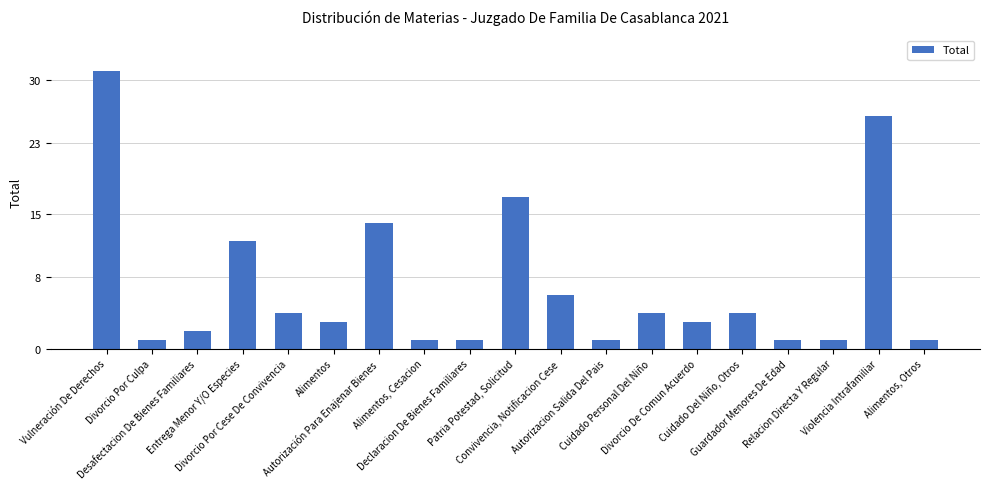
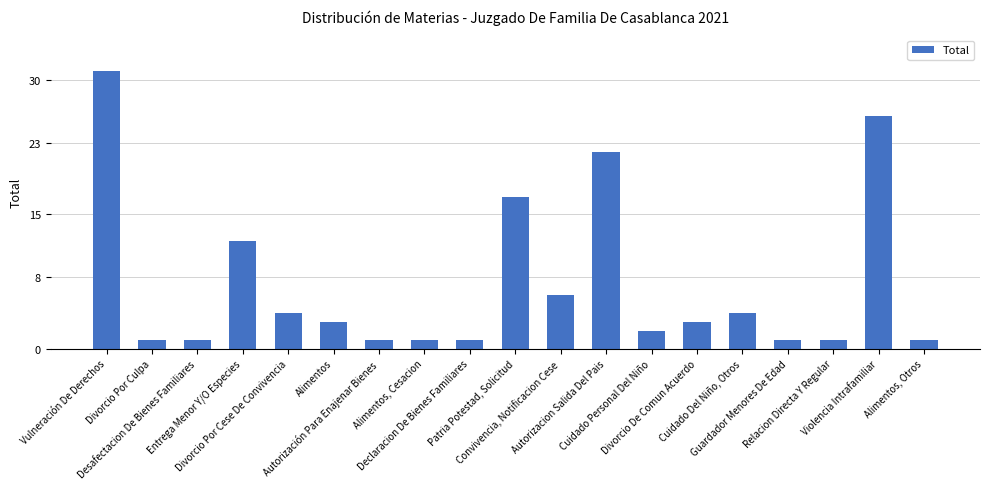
  {
    "Vulneración De Derechos": 31,
    "Divorcio Por Culpa": 1,
-   "Desafectacion De Bienes Familiares": 2,
+   "Desafectacion De Bienes Familiares": 1,
    "Entrega Menor Y/O Especies": 12,
    "Divorcio Por Cese De Convivencia": 4,
    "Alimentos": 3,
-   "Autorización Para Enajenar Bienes": 14,
+   "Autorización Para Enajenar Bienes": 1,
    "Alimentos, Cesacion": 1,
    "Declaracion De Bienes Familiares": 1,
    "Patria Potestad, Solicitud": 17,
    "Convivencia, Notificacion Cese": 6,
-   "Autorizacion Salida Del Pais": 1,
-   "Cuidado Personal Del Niño": 4,
+   "Autorizacion Salida Del Pais": 22,
+   "Cuidado Personal Del Niño": 2,
    "Divorcio De Comun Acuerdo": 3,
    "Cuidado Del Niño, Otros": 4,
    "Guardador Menores De Edad": 1,
    "Relacion Directa Y Regular": 1,
    "Violencia Intrafamiliar": 26,
    "Alimentos, Otros": 1
  }
